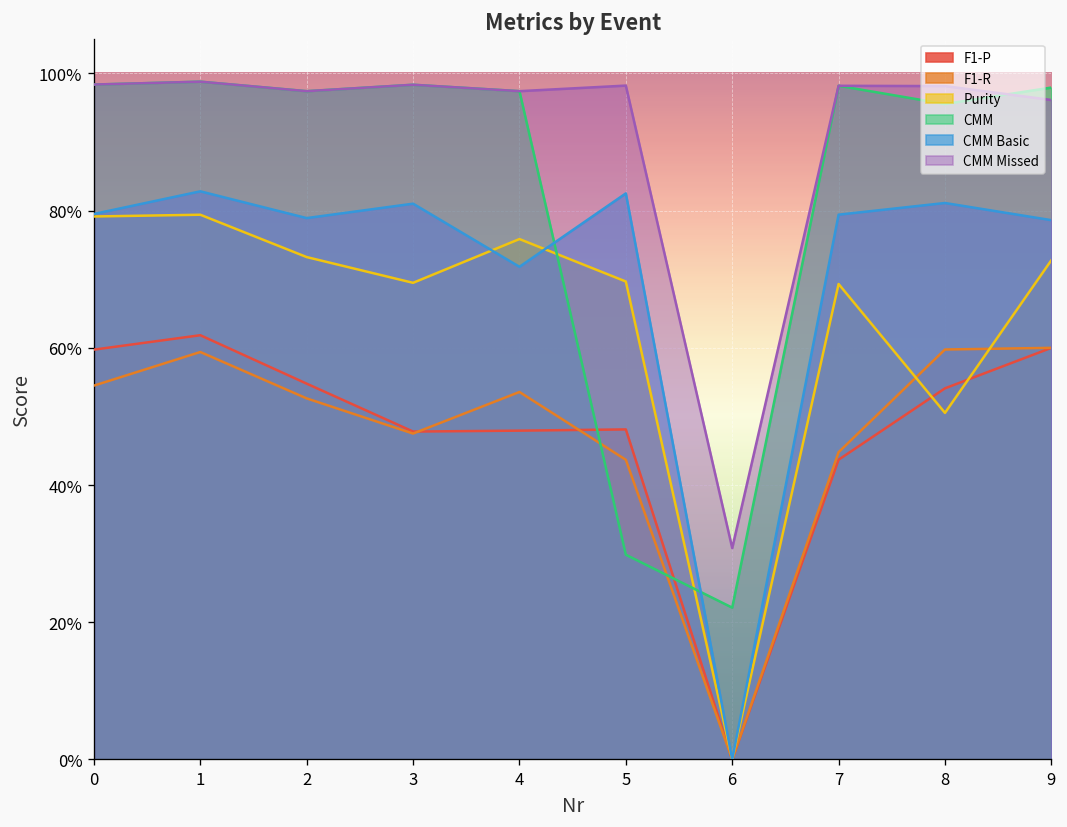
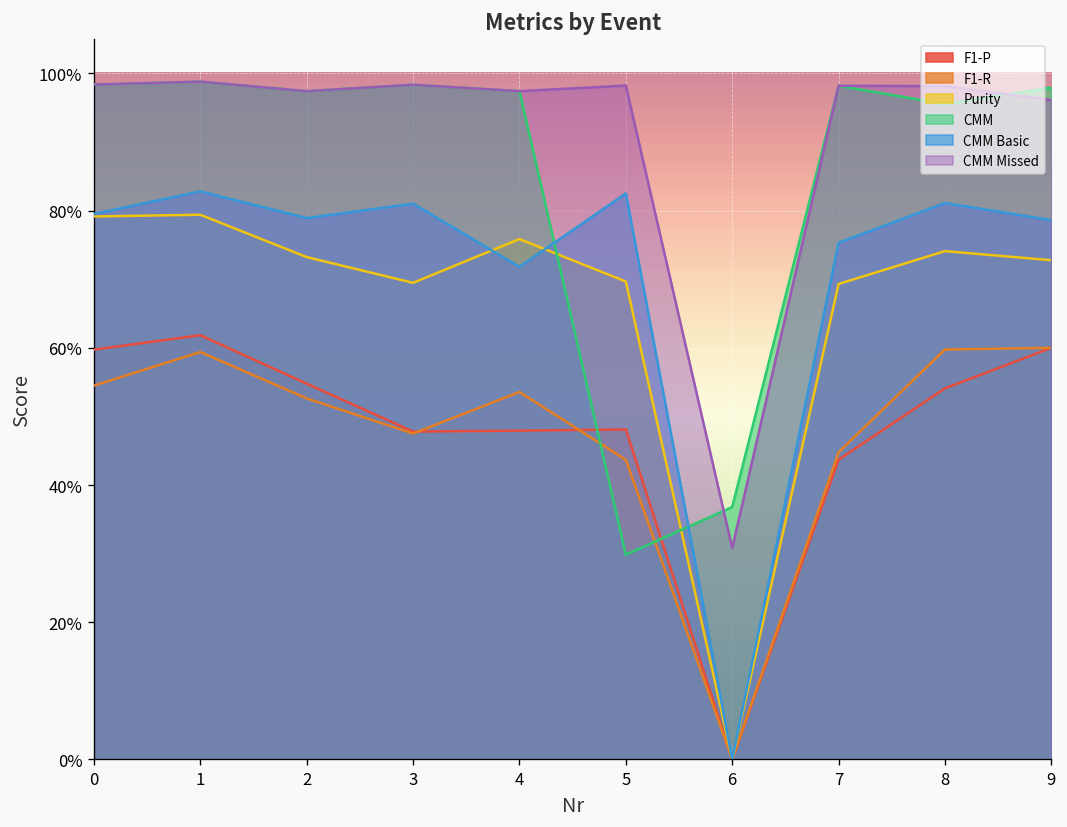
  {
    "Purity": {
      "1": "79%",
      "2": "73%",
      "3": "69%",
      "4": "76%",
      "5": "70%",
      "7": "69%",
-     "8": "51%",
+     "8": "74%",
      "9": "73%"
    },
    "CMM": {
      "5": "30%",
-     "6": "22%",
+     "6": "37%",
      "9": "98%"
    },
    "CMM Basic": {
      "1": "83%",
      "2": "79%",
      "3": "81%",
      "4": "72%",
      "5": "83%",
-     "7": "79%",
+     "7": "75%",
      "8": "81%",
      "9": "79%"
    },
    "CMM Missed": {
      "5": "98%",
      "6": "31%",
      "9": "96%"
    }
  }
